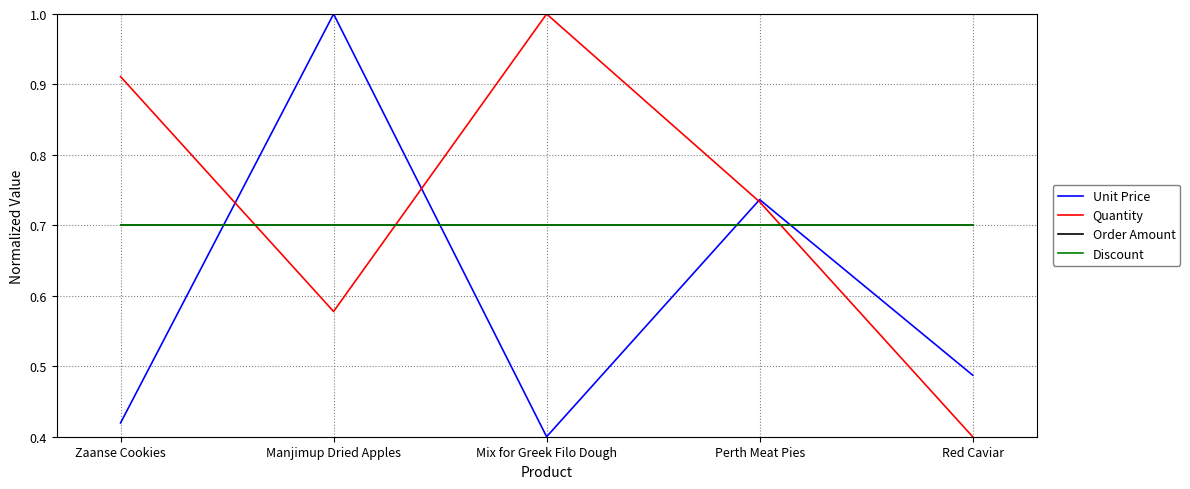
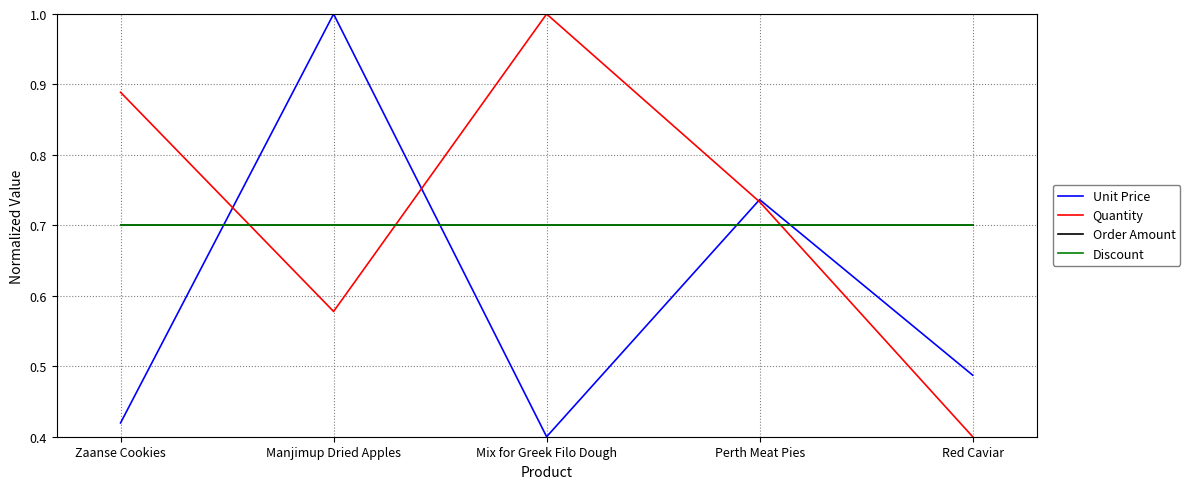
  {
    "Unit Price": {
      "Zaanse Cookies": 0.42,
      "Manjimup Dried Apples": 1.00,
      "Mix for Greek Filo Dough": 0.40,
      "Red Caviar": 0.49
    },
    "Quantity": {
-     "Zaanse Cookies": 0.91,
+     "Zaanse Cookies": 0.89,
      "Manjimup Dried Apples": 0.58,
      "Mix for Greek Filo Dough": 1.00,
      "Red Caviar": 0.40
    },
    "Discount": {
      "Zaanse Cookies": 0.70,
      "Manjimup Dried Apples": 0.70,
      "Mix for Greek Filo Dough": 0.70,
      "Perth Meat Pies": 0.70,
      "Red Caviar": 0.70
    }
  }
